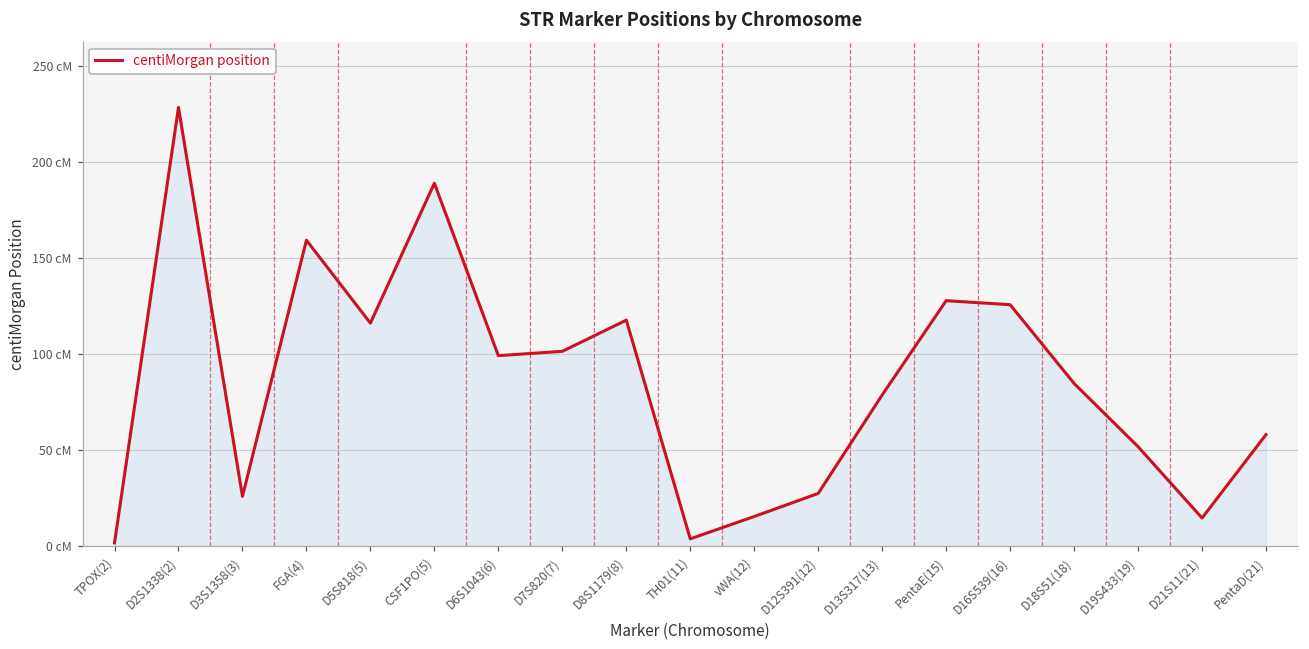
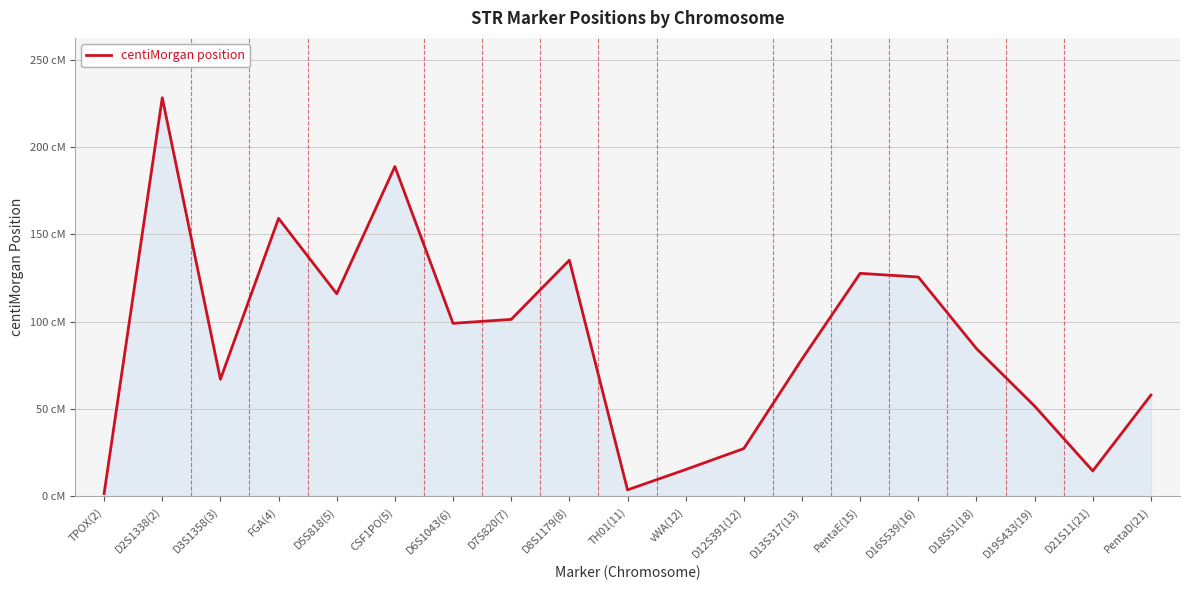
  {
    "TPOX(2)": "2 cM",
    "D2S1338(2)": "228 cM",
-   "D3S1358(3)": "26 cM",
+   "D3S1358(3)": "67 cM",
    "FGA(4)": "159 cM",
    "D5S818(5)": "116 cM",
    "CSF1PO(5)": "189 cM",
    "D6S1043(6)": "99 cM",
    "D7S820(7)": "101 cM",
-   "D8S1179(8)": "118 cM",
+   "D8S1179(8)": "135 cM",
    "TH01(11)": "4 cM",
    "vWA(12)": "15 cM",
    "D12S391(12)": "27 cM",
    "D13S317(13)": "79 cM",
    "PentaE(15)": "128 cM",
    "D16S539(16)": "126 cM",
    "D18S51(18)": "85 cM",
    "D19S433(19)": "52 cM",
    "D21S11(21)": "15 cM",
    "PentaD(21)": "58 cM"
  }
